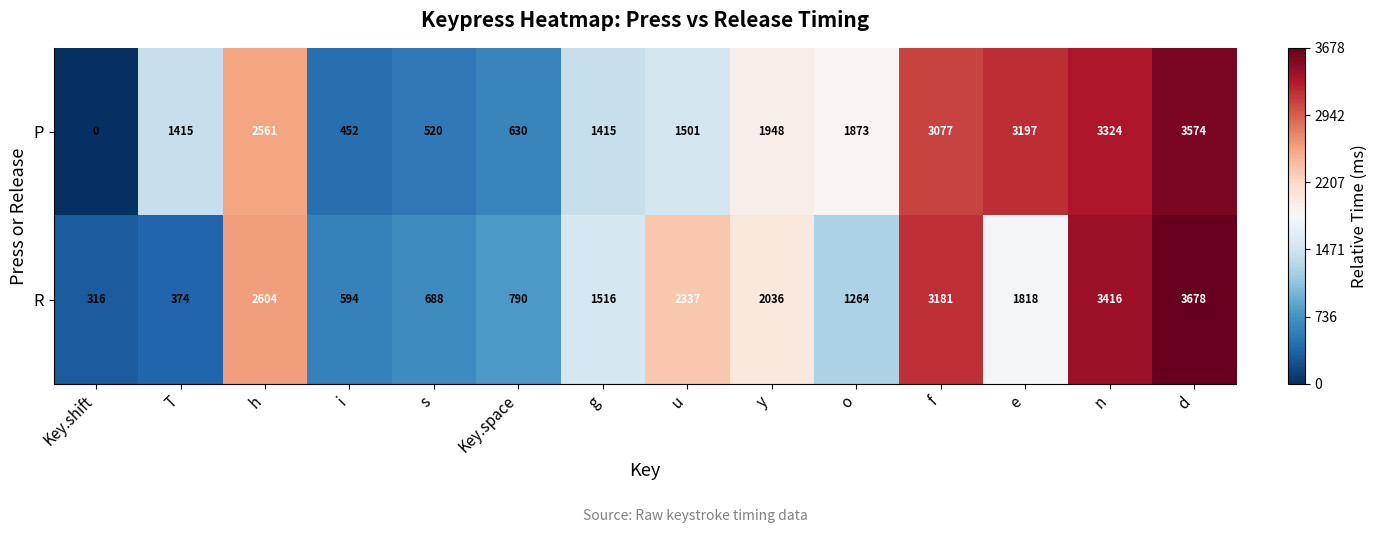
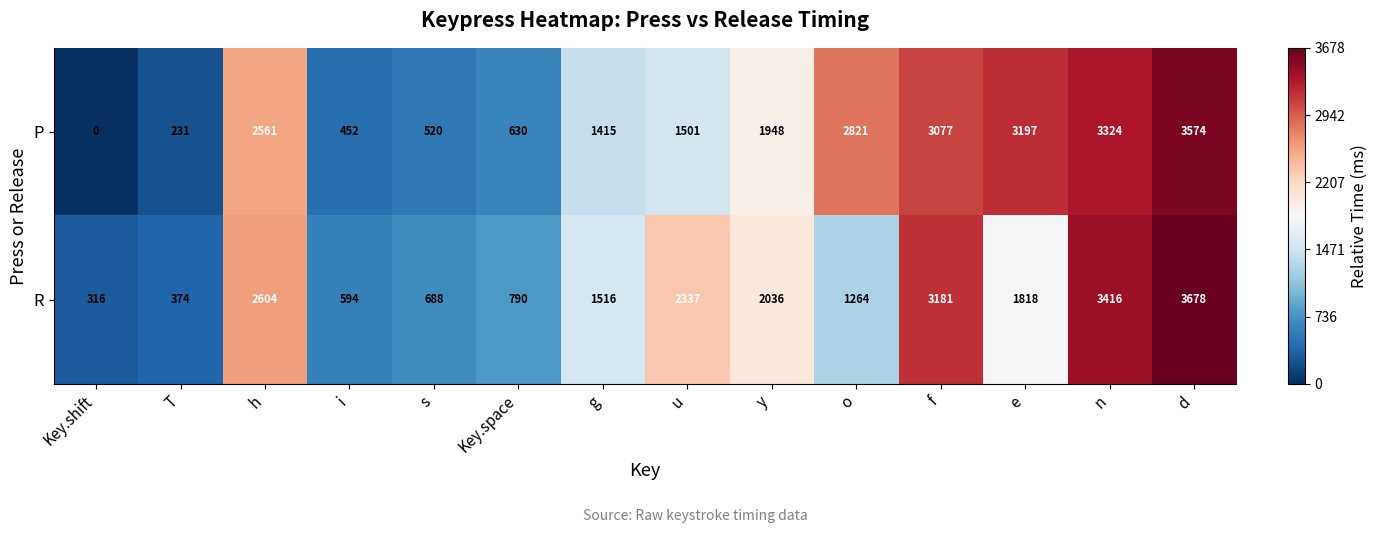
  {
    "P": {
      "Key.shift": 0,
-     "T": 1415,
+     "T": 231,
      "h": 2561,
      "i": 452,
      "s": 520,
      "Key.space": 630,
      "g": 1415,
      "u": 1501,
      "y": 1948,
-     "o": 1873,
+     "o": 2821,
      "f": 3077,
      "e": 3197,
      "n": 3324,
      "d": 3574
    },
    "R": {
      "Key.shift": 316,
      "T": 374,
      "h": 2604,
      "i": 594,
      "s": 688,
      "Key.space": 790,
      "g": 1516,
      "u": 2337,
      "y": 2036,
      "o": 1264,
      "f": 3181,
      "e": 1818,
      "n": 3416,
      "d": 3678
    }
  }
